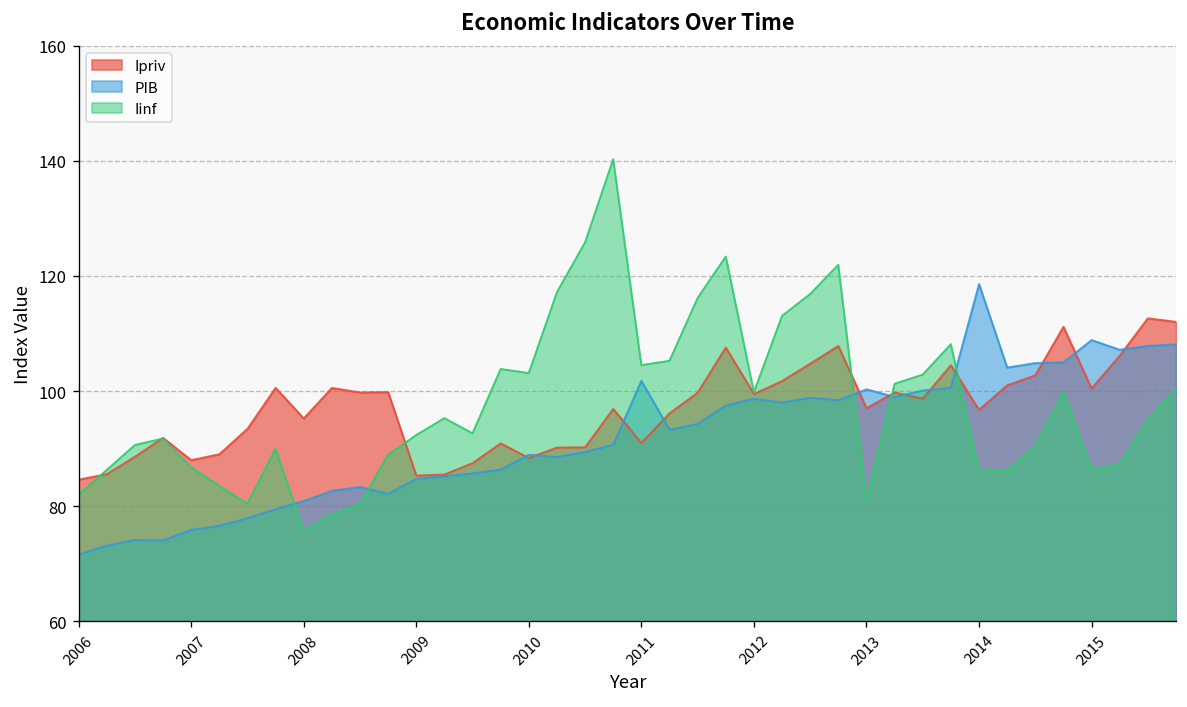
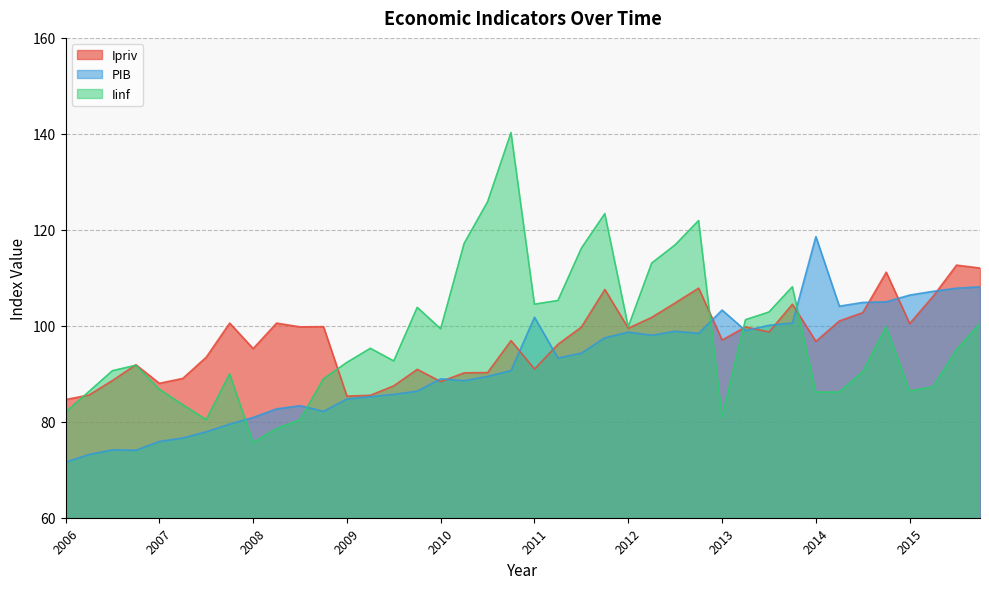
  {
    "Ipriv": {
      "2006": 85,
      "2007": 88,
      "2008": 95,
      "2009": 85,
      "2010": 88,
      "2011": 91,
      "2013": 97,
      "2014": 97,
      "2015": 100
    },
    "PIB": {
      "2006": 72,
      "2007": 76,
      "2008": 81,
      "2009": 85,
      "2010": 89,
      "2011": 102,
      "2012": 99,
-     "2013": 100,
+     "2013": 103,
      "2014": 119,
-     "2015": 109
+     "2015": 106
    },
    "Iinf": {
      "2006": 82,
      "2007": 87,
      "2008": 76,
      "2009": 92,
-     "2010": 103,
+     "2010": 99,
      "2011": 105,
      "2013": 81,
      "2014": 86,
      "2015": 86
    }
  }
